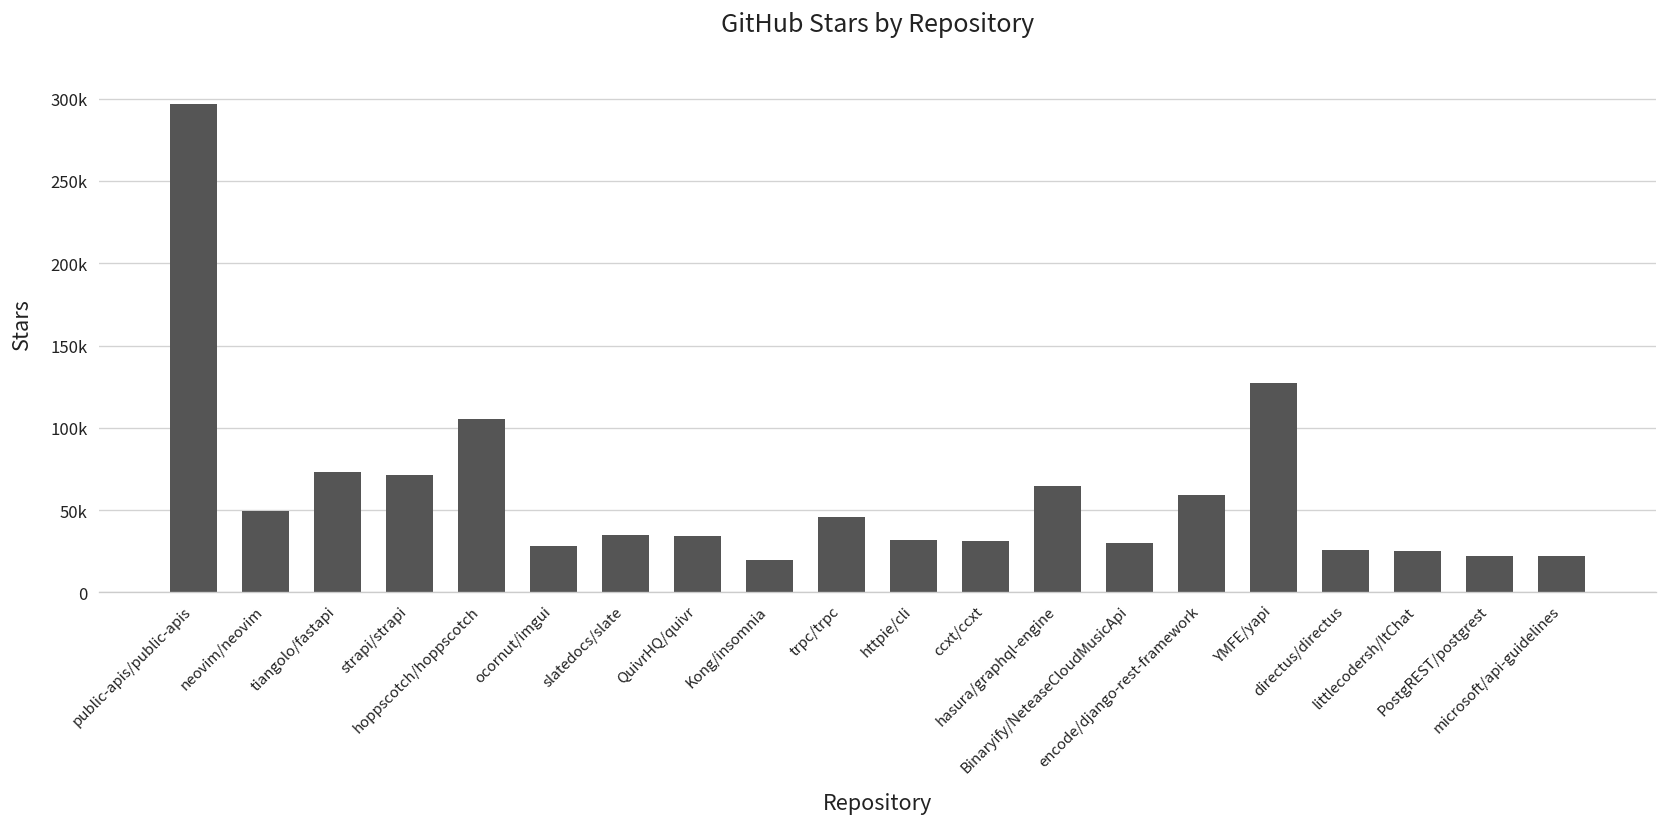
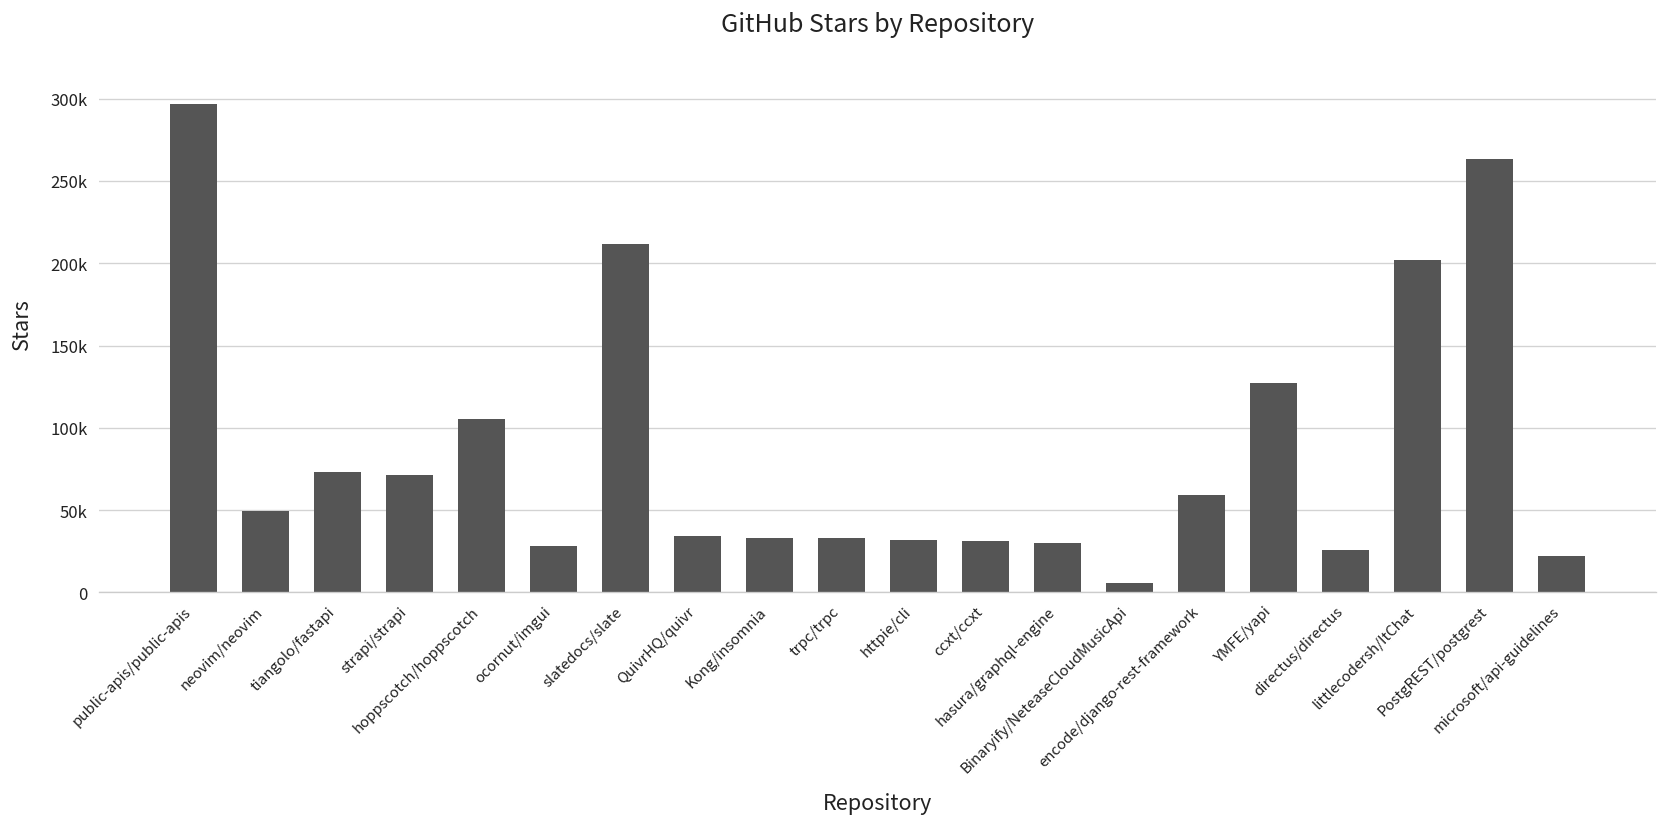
  {
    "public-apis/public-apis": 297000,
    "neovim/neovim": 49000,
    "tiangolo/fastapi": 73000,
    "strapi/strapi": 71000,
    "hoppscotch/hoppscotch": 105000,
    "ocornut/imgui": 28000,
-   "slatedocs/slate": 35000,
+   "slatedocs/slate": 212000,
    "QuivrHQ/quivr": 34000,
-   "Kong/insomnia": 20000,
-   "trpc/trpc": 46000,
+   "Kong/insomnia": 33000,
+   "trpc/trpc": 33000,
    "httpie/cli": 32000,
    "ccxt/ccxt": 31000,
-   "hasura/graphql-engine": 65000,
-   "Binaryify/NeteaseCloudMusicApi": 30000,
+   "hasura/graphql-engine": 30000,
+   "Binaryify/NeteaseCloudMusicApi": 6000,
    "encode/django-rest-framework": 59000,
    "YMFE/yapi": 127000,
    "directus/directus": 26000,
-   "littlecodersh/ItChat": 25000,
-   "PostgREST/postgrest": 22000,
+   "littlecodersh/ItChat": 202000,
+   "PostgREST/postgrest": 264000,
    "microsoft/api-guidelines": 22000
  }
